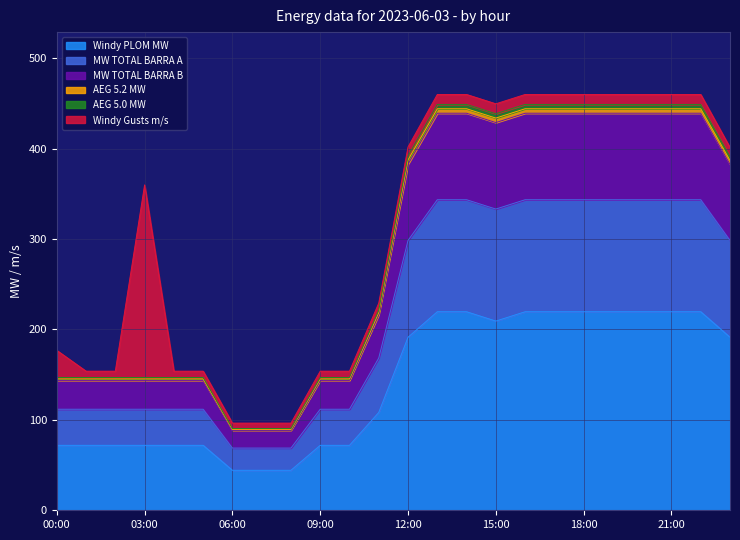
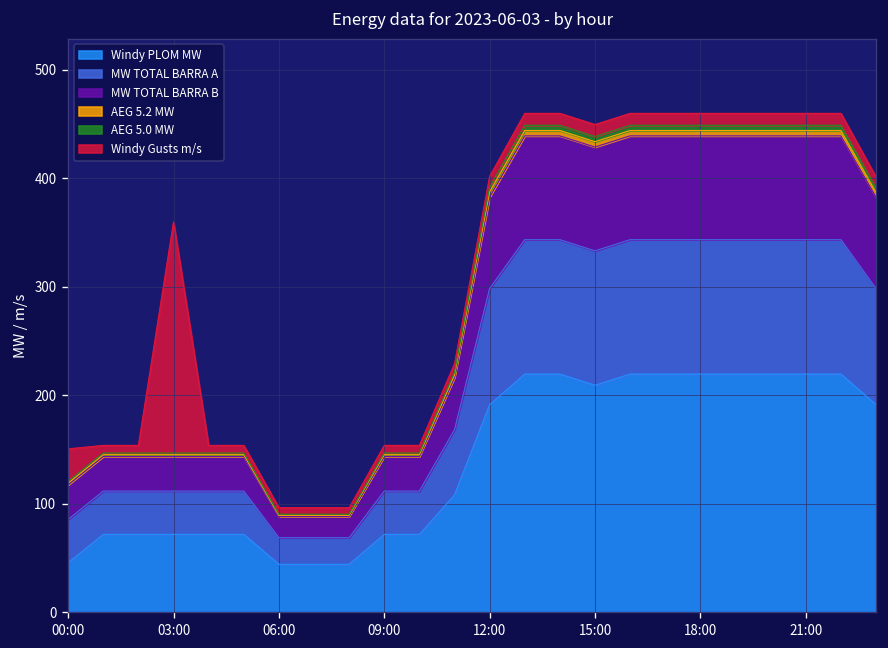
  {
    "Windy PLOM MW": {
-     "00:00": 70,
+     "00:00": 50,
      "03:00": 70,
      "06:00": 40,
      "09:00": 70,
      "12:00": 190,
      "15:00": 210,
      "18:00": 220,
      "21:00": 220
    },
    "MW TOTAL BARRA A": {
      "00:00": 40,
      "03:00": 40,
      "06:00": 20,
      "09:00": 40,
      "12:00": 110,
      "15:00": 120,
      "18:00": 120,
      "21:00": 120
    },
    "MW TOTAL BARRA B": {
      "12:00": 80,
      "15:00": 100,
      "18:00": 100,
      "21:00": 100
    },
    "AEG 5.2 MW": {
      "12:00": 0,
      "15:00": 0,
      "18:00": 0,
      "21:00": 0
    },
    "AEG 5.0 MW": {
      "12:00": 0,
      "15:00": 0,
      "18:00": 0,
      "21:00": 0
    },
    "Windy Gusts m/s": {
      "00:00": 30,
      "03:00": 210,
      "06:00": 10,
      "09:00": 10,
      "12:00": 10,
      "15:00": 10,
      "18:00": 10,
      "21:00": 10
    }
  }
